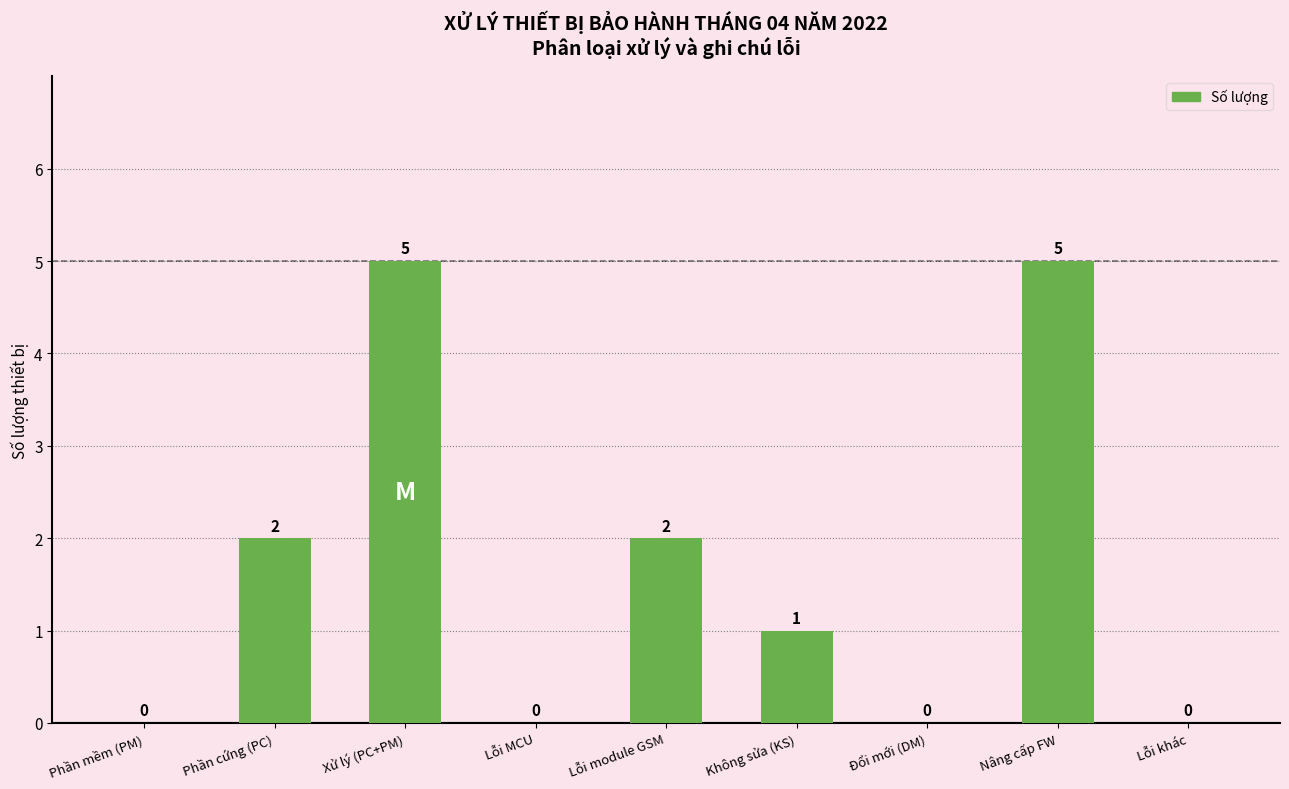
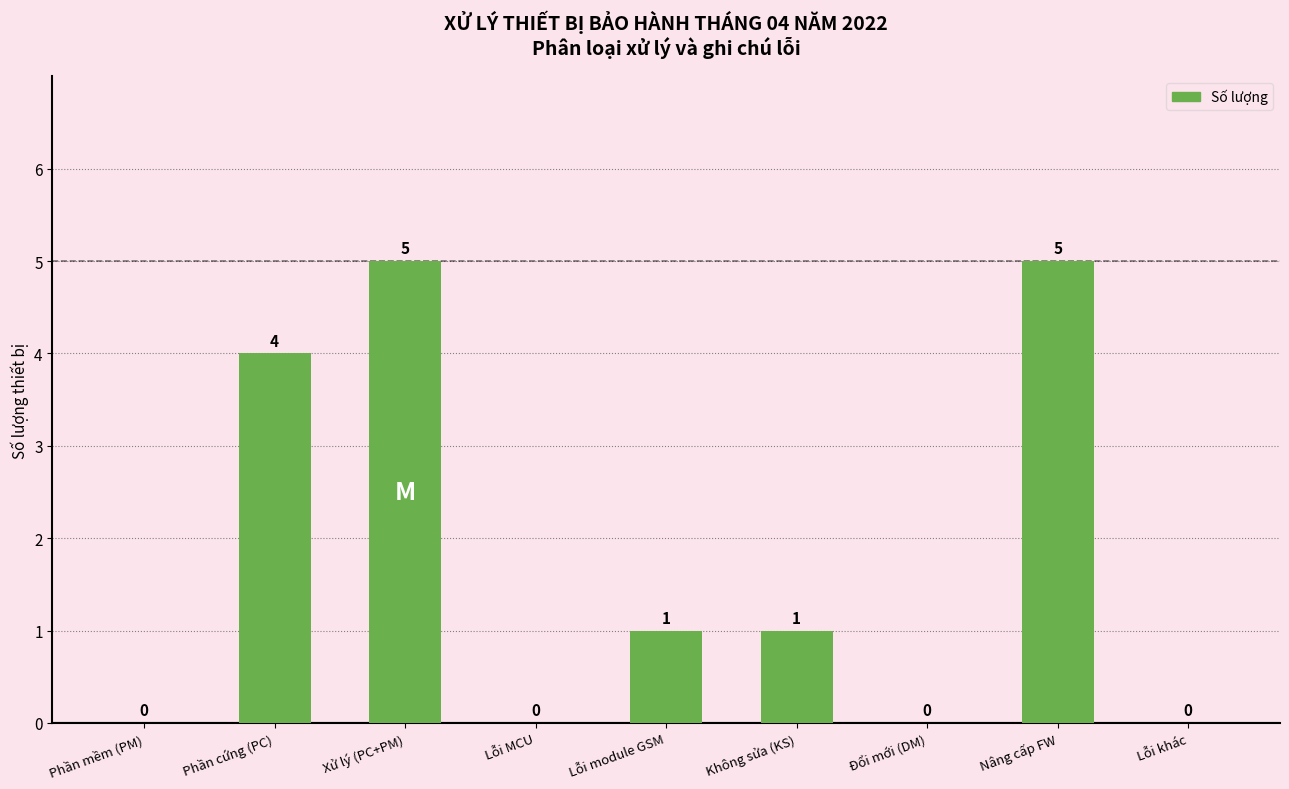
  {
    "Phần mềm (PM)": 0,
-   "Phần cứng (PC)": 2,
+   "Phần cứng (PC)": 4,
    "Xử lý (PC+PM)": 5,
    "Lỗi MCU": 0,
-   "Lỗi module GSM": 2,
+   "Lỗi module GSM": 1,
    "Không sửa (KS)": 1,
    "Đổi mới (DM)": 0,
    "Nâng cấp FW": 5,
    "Lỗi khác": 0
  }
